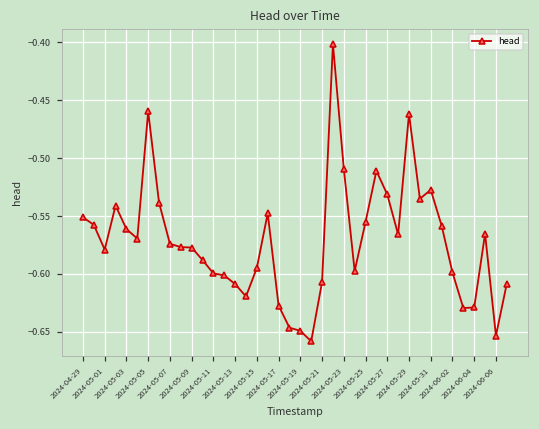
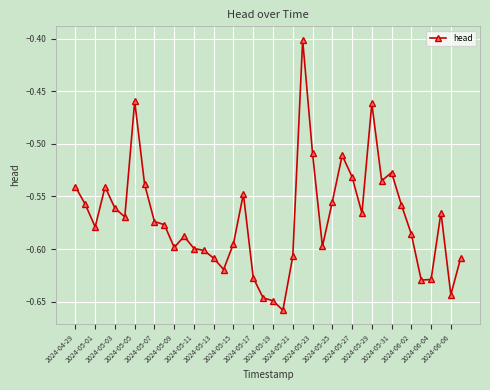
  {
-   "2024-04-29": -0.551,
+   "2024-04-29": -0.541,
    "2024-05-01": -0.579,
    "2024-05-03": -0.561,
    "2024-05-05": -0.460,
    "2024-05-07": -0.574,
-   "2024-05-09": -0.577,
+   "2024-05-09": -0.598,
    "2024-05-11": -0.600,
    "2024-05-13": -0.609,
    "2024-05-15": -0.595,
    "2024-05-17": -0.627,
    "2024-05-19": -0.649,
    "2024-05-21": -0.607,
    "2024-05-23": -0.509,
    "2024-05-25": -0.555,
    "2024-05-27": -0.531,
    "2024-05-29": -0.462,
    "2024-05-31": -0.527,
-   "2024-06-02": -0.599,
+   "2024-06-02": -0.586,
    "2024-06-04": -0.629,
-   "2024-06-06": -0.653
+   "2024-06-06": -0.643
  }
